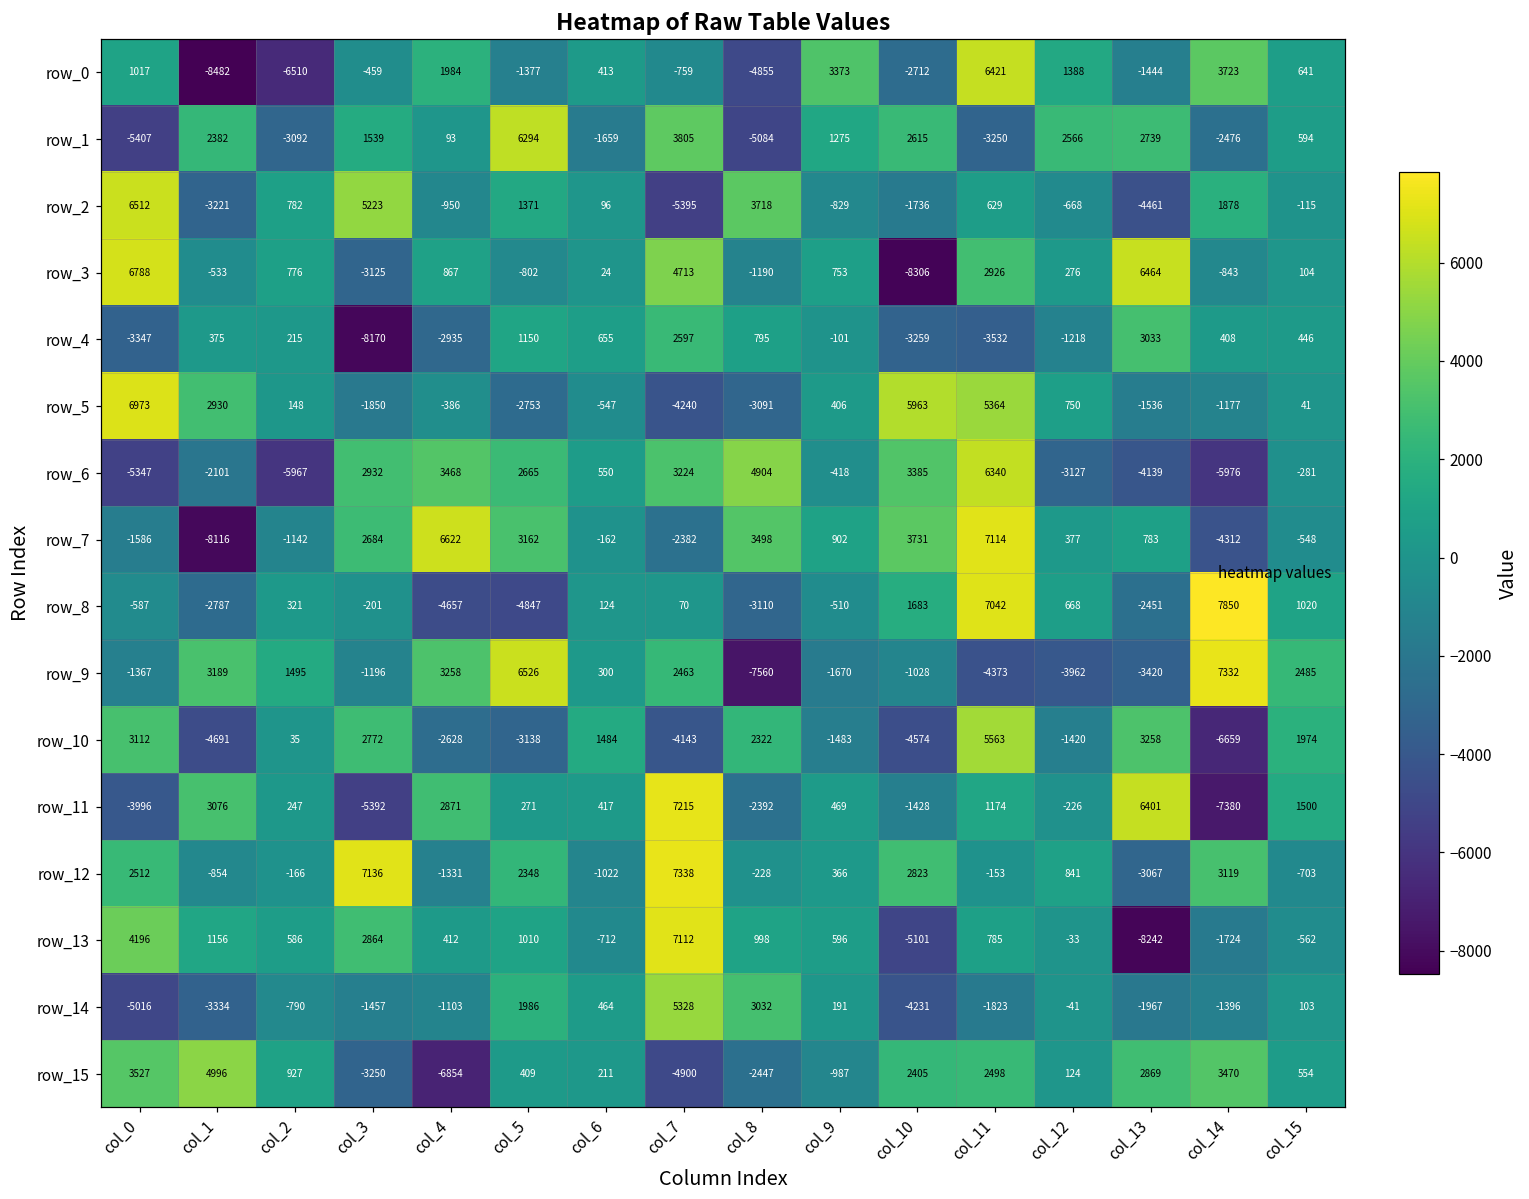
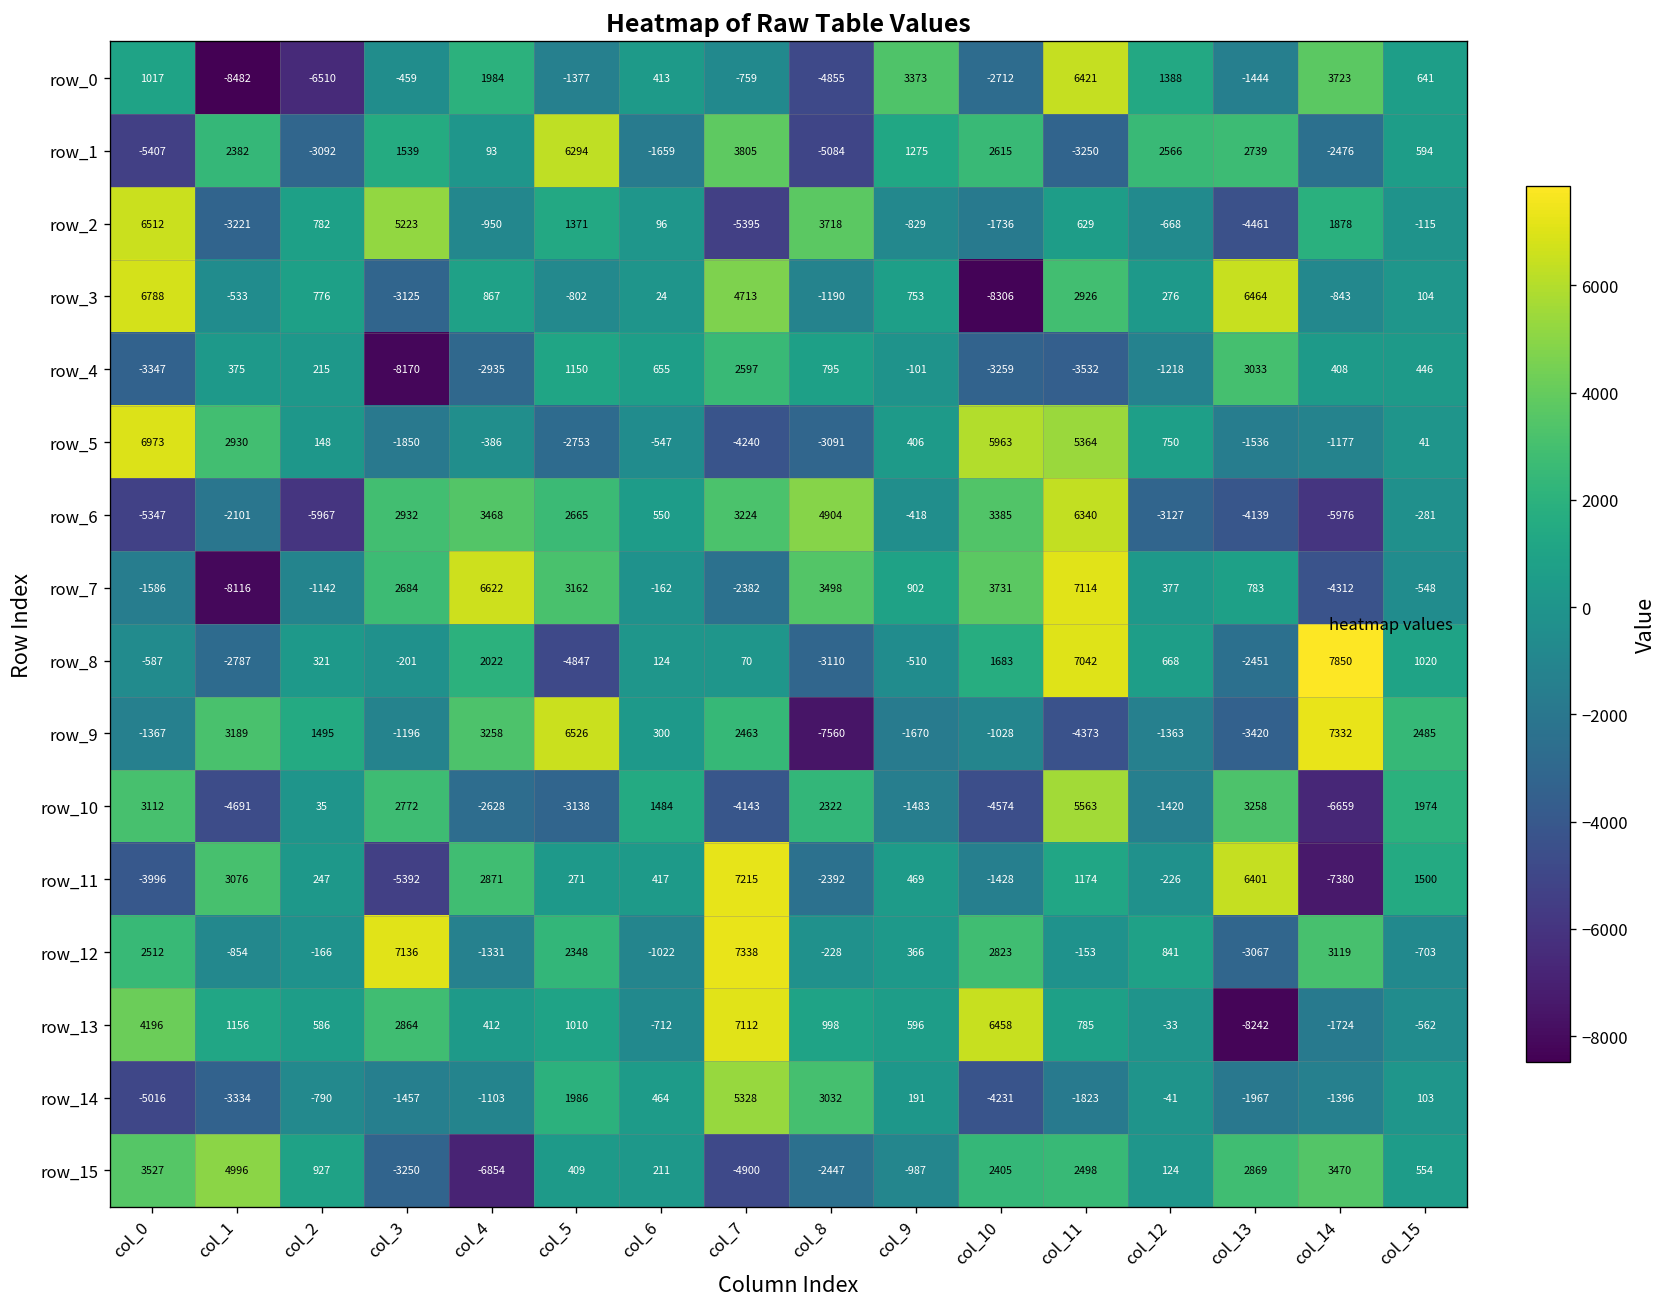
  {
    "row_8": {
      "col_0": -587,
      "col_1": -2787,
      "col_2": 321,
      "col_3": -201,
-     "col_4": -4657,
+     "col_4": 2022,
      "col_5": -4847,
      "col_6": 124,
      "col_7": 70,
      "col_8": -3110,
      "col_9": -510,
      "col_10": 1683,
      "col_11": 7042,
      "col_12": 668,
      "col_13": -2451,
      "col_14": 7850,
      "col_15": 1020
    },
    "row_9": {
      "col_0": -1367,
      "col_1": 3189,
      "col_2": 1495,
      "col_3": -1196,
      "col_4": 3258,
      "col_5": 6526,
      "col_6": 300,
      "col_7": 2463,
      "col_8": -7560,
      "col_9": -1670,
      "col_10": -1028,
      "col_11": -4373,
-     "col_12": -3962,
+     "col_12": -1363,
      "col_13": -3420,
      "col_14": 7332,
      "col_15": 2485
    },
    "row_13": {
      "col_0": 4196,
      "col_1": 1156,
      "col_2": 586,
      "col_3": 2864,
      "col_4": 412,
      "col_5": 1010,
      "col_6": -712,
      "col_7": 7112,
      "col_8": 998,
      "col_9": 596,
-     "col_10": -5101,
+     "col_10": 6458,
      "col_11": 785,
      "col_12": -33,
      "col_13": -8242,
      "col_14": -1724,
      "col_15": -562
    }
  }
